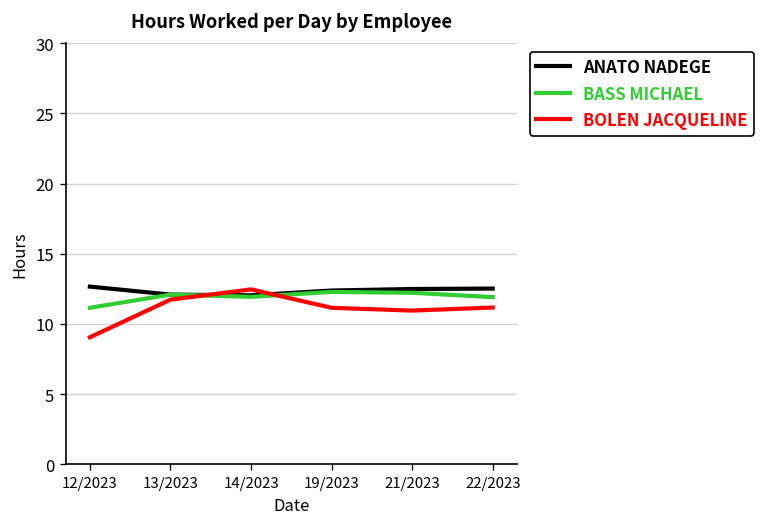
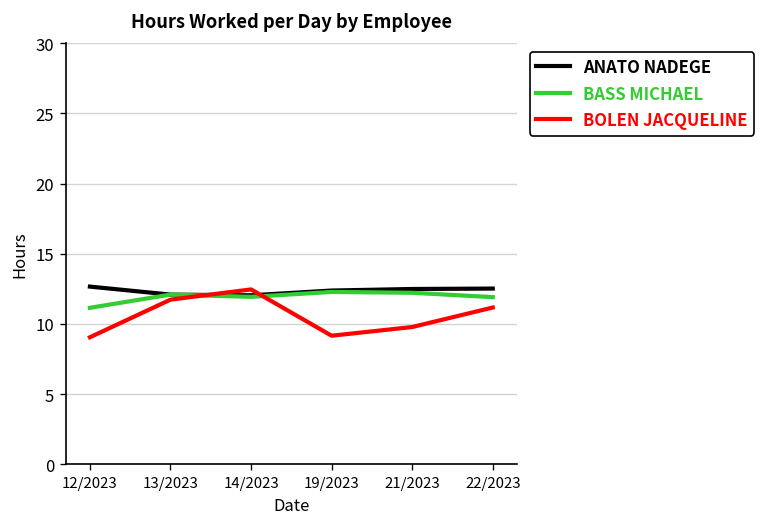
  {
    "ANATO NADEGE": {
      "12/2023": 12.7,
      "21/2023": 12.5,
      "22/2023": 12.5
    },
    "BASS MICHAEL": {
      "12/2023": 11.2,
      "21/2023": 12.2,
      "22/2023": 11.9
    },
    "BOLEN JACQUELINE": {
      "12/2023": 9.1,
      "13/2023": 11.7,
      "14/2023": 12.5,
-     "19/2023": 11.2,
-     "21/2023": 11.0,
+     "19/2023": 9.2,
+     "21/2023": 9.8,
      "22/2023": 11.2
    }
  }
